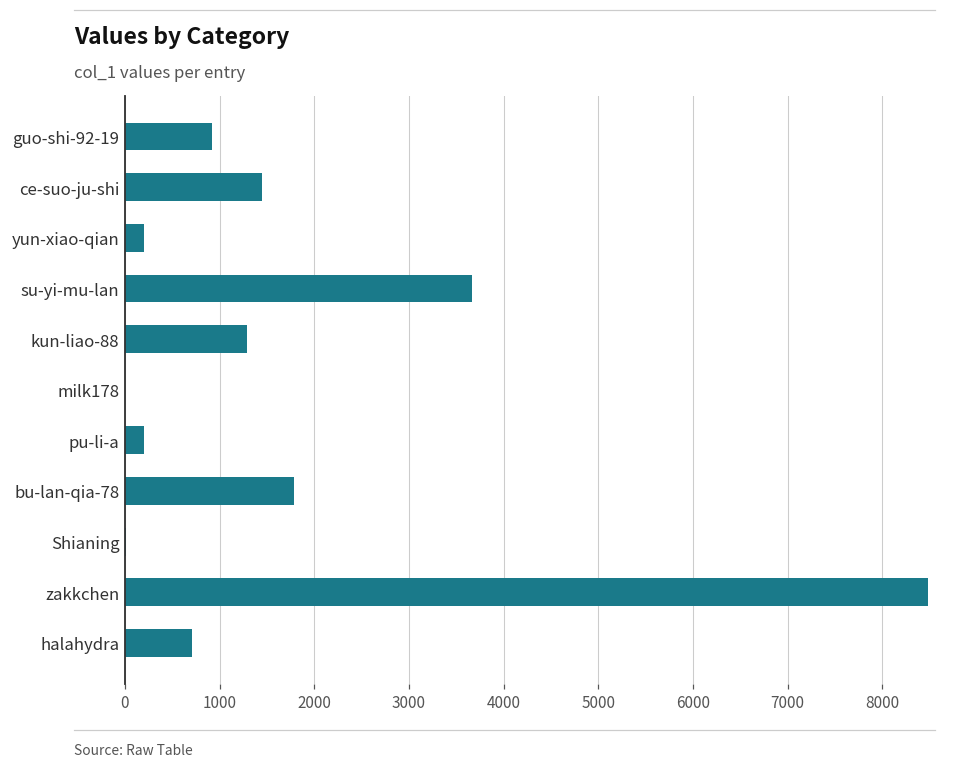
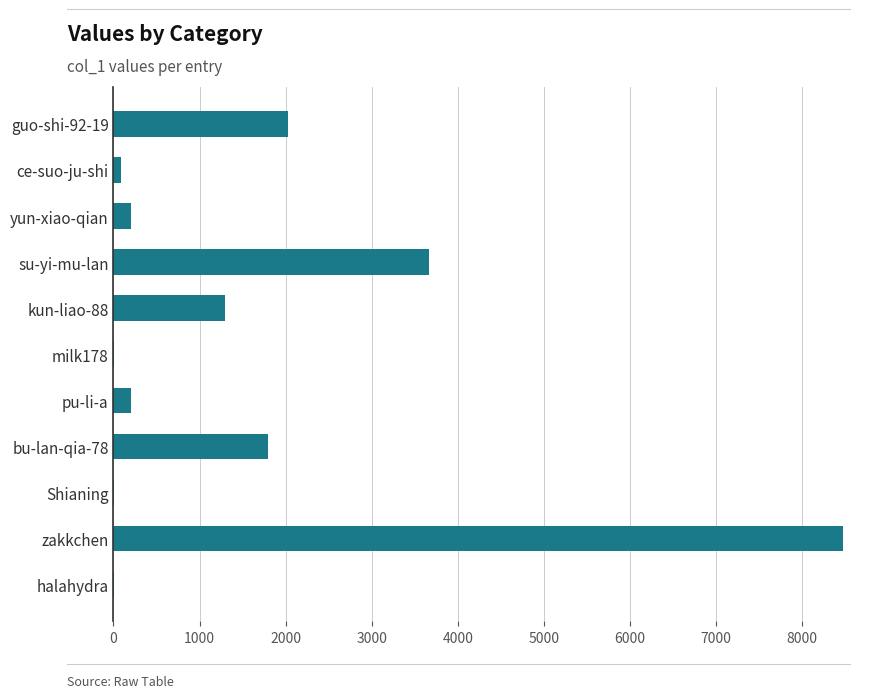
  {
-   "guo-shi-92-19": 900,
-   "ce-suo-ju-shi": 1400,
+   "guo-shi-92-19": 2000,
+   "ce-suo-ju-shi": 100,
    "yun-xiao-qian": 200,
    "su-yi-mu-lan": 3700,
    "kun-liao-88": 1300,
    "pu-li-a": 200,
    "bu-lan-qia-78": 1800,
    "zakkchen": 8500,
-   "halahydra": 700
+   "halahydra": 0
  }
